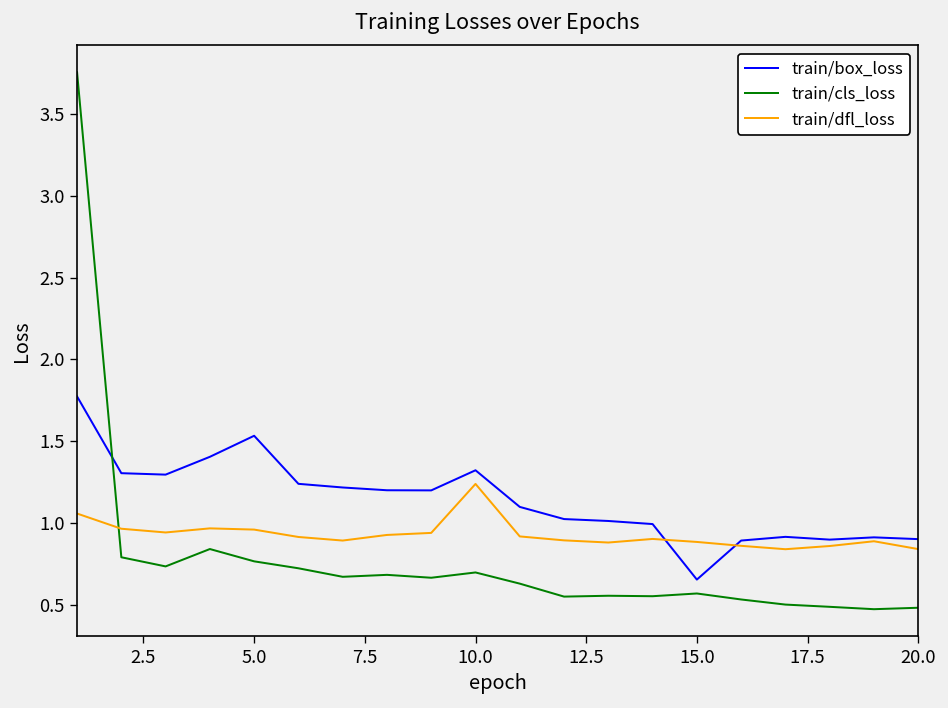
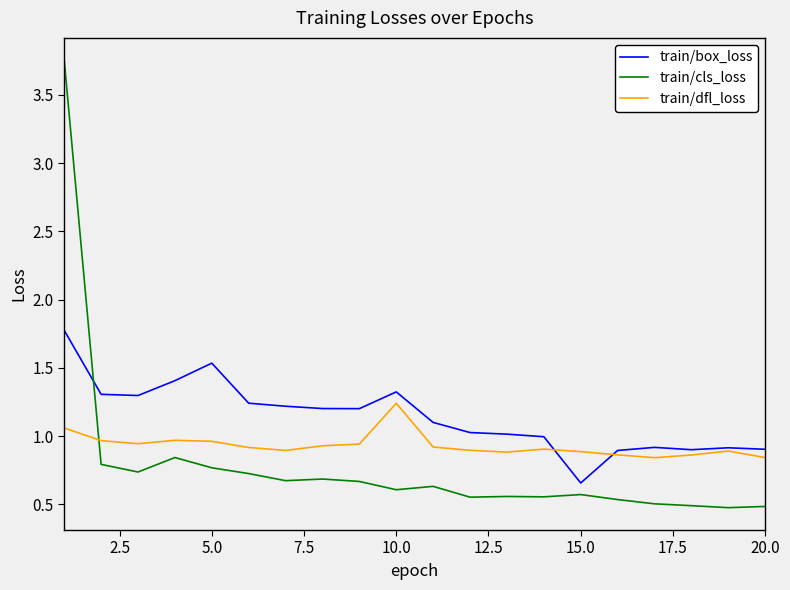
  {
    "train/box_loss": {
      "5.0": 1.53,
      "10.0": 1.32,
      "15.0": 0.66,
      "20.0": 0.90
    },
    "train/cls_loss": {
      "5.0": 0.77,
-     "10.0": 0.70,
+     "10.0": 0.61,
      "15.0": 0.57,
      "20.0": 0.48
    },
    "train/dfl_loss": {
      "5.0": 0.96,
      "10.0": 1.24,
      "15.0": 0.89,
      "20.0": 0.84
    }
  }
